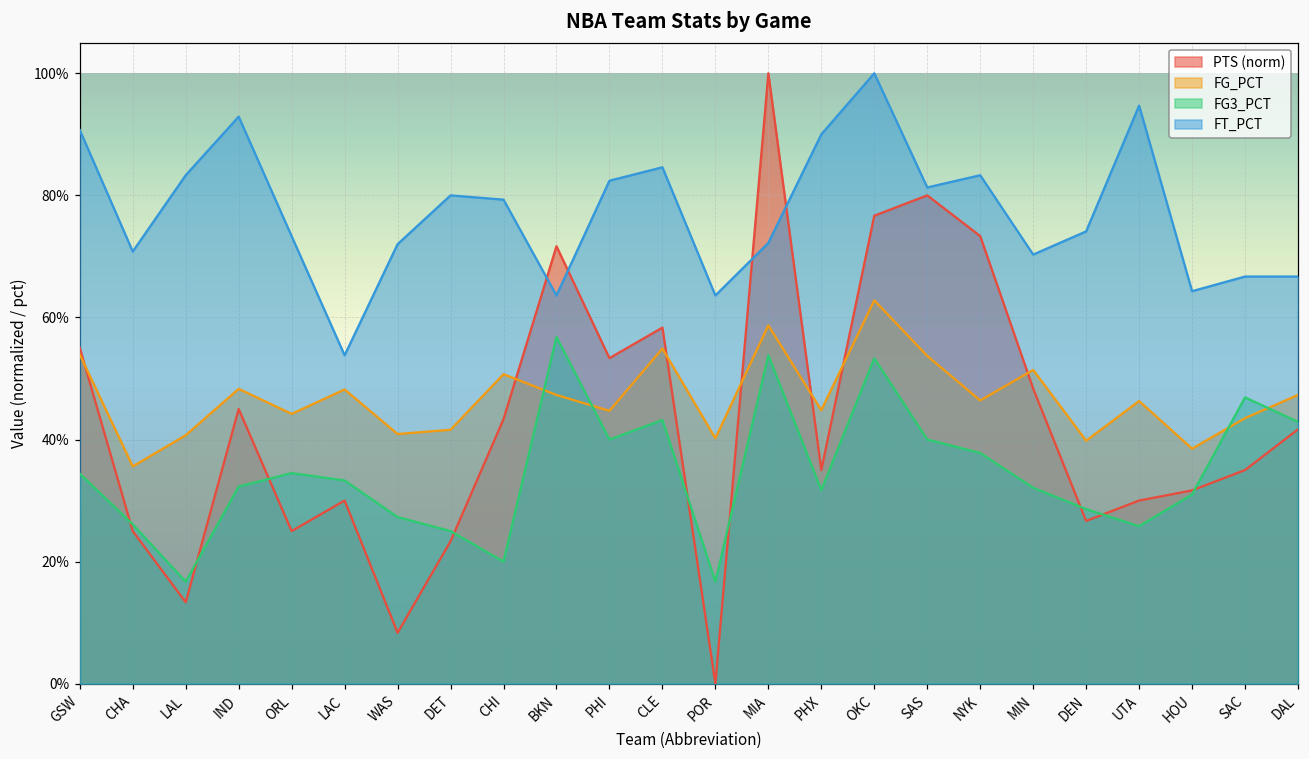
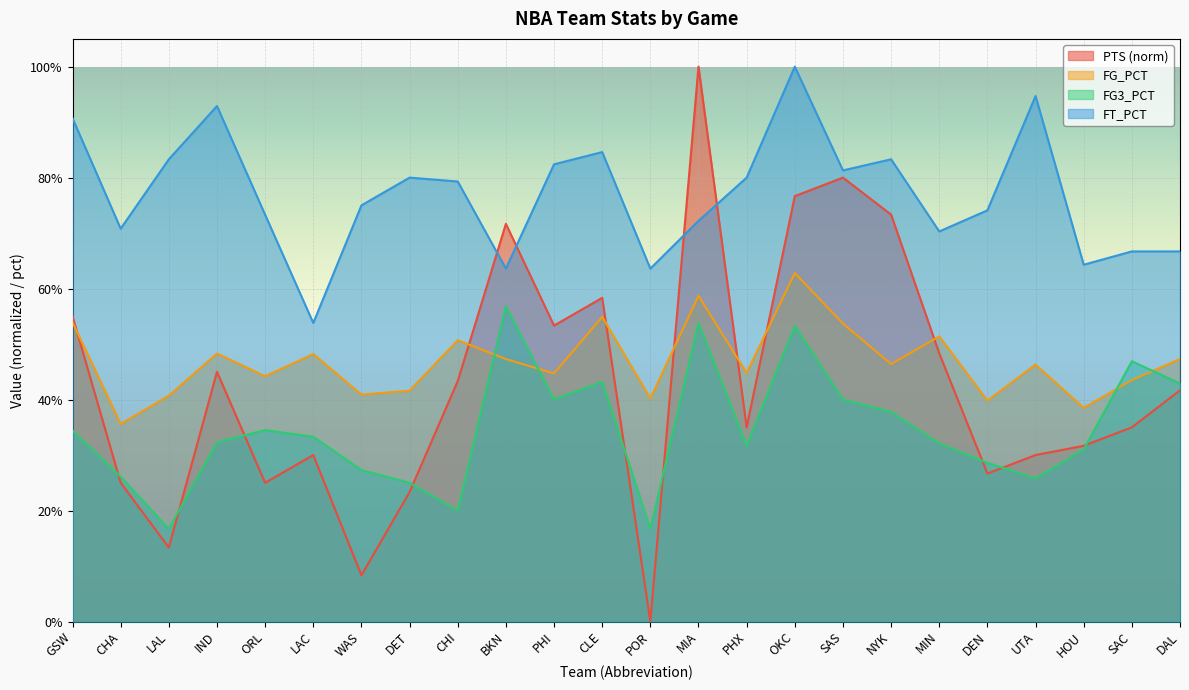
  {
    "PTS (norm)": {
      "GSW": "55%",
      "CHA": "25%",
      "LAL": "13%",
      "IND": "45%",
      "ORL": "25%",
      "LAC": "30%",
      "WAS": "8%",
      "DET": "23%",
      "CHI": "43%",
      "BKN": "72%",
      "PHI": "53%",
      "CLE": "58%",
      "POR": "0%",
      "MIA": "100%",
      "PHX": "35%",
      "OKC": "77%",
      "SAS": "80%",
      "NYK": "73%",
      "MIN": "48%",
      "DEN": "27%",
      "UTA": "30%",
      "HOU": "32%",
      "SAC": "35%",
      "DAL": "42%"
    },
    "FG_PCT": {
      "GSW": "54%",
      "CHA": "36%",
      "LAL": "41%",
      "IND": "48%",
      "ORL": "44%",
      "LAC": "48%",
      "WAS": "41%",
      "DET": "42%",
      "CHI": "51%",
      "BKN": "47%",
      "PHI": "45%",
      "CLE": "55%",
      "POR": "40%",
      "MIA": "59%",
      "PHX": "45%",
      "OKC": "63%",
      "SAS": "54%",
      "NYK": "46%",
      "MIN": "51%",
      "DEN": "40%",
      "UTA": "46%",
      "HOU": "39%",
      "SAC": "44%",
      "DAL": "47%"
    },
    "FG3_PCT": {
      "GSW": "34%",
      "CHA": "26%",
      "LAL": "17%",
      "IND": "32%",
      "ORL": "35%",
      "LAC": "33%",
      "WAS": "27%",
      "DET": "25%",
      "CHI": "20%",
      "BKN": "57%",
      "PHI": "40%",
      "CLE": "43%",
      "POR": "17%",
      "MIA": "54%",
      "PHX": "32%",
      "OKC": "53%",
      "SAS": "40%",
      "NYK": "38%",
      "MIN": "32%",
      "DEN": "29%",
      "UTA": "26%",
      "HOU": "31%",
      "SAC": "47%",
      "DAL": "43%"
    },
    "FT_PCT": {
      "GSW": "91%",
      "CHA": "71%",
      "LAL": "83%",
      "IND": "93%",
      "ORL": "73%",
      "LAC": "54%",
-     "WAS": "72%",
+     "WAS": "75%",
      "DET": "80%",
      "CHI": "79%",
      "BKN": "64%",
      "PHI": "82%",
      "CLE": "85%",
      "POR": "64%",
      "MIA": "72%",
-     "PHX": "90%",
+     "PHX": "80%",
      "OKC": "100%",
      "SAS": "81%",
      "NYK": "83%",
      "MIN": "70%",
      "DEN": "74%",
      "UTA": "95%",
      "HOU": "64%",
      "SAC": "67%",
      "DAL": "67%"
    }
  }
